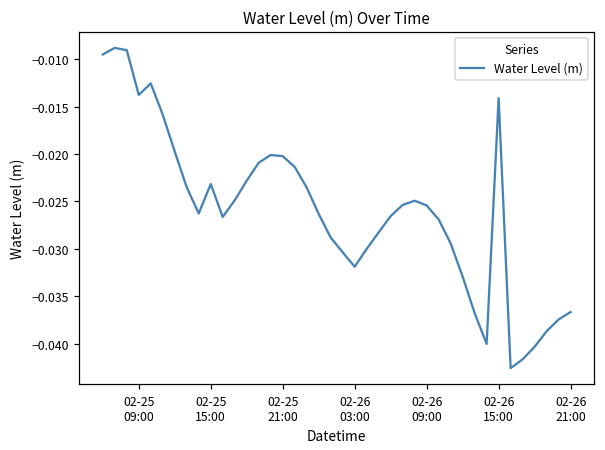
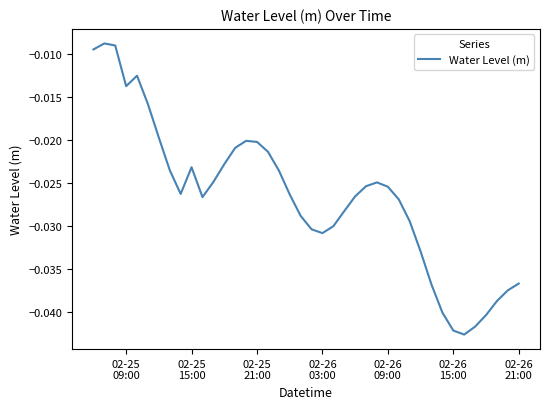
  {
    "02-25 09:00": -0.014,
    "02-25 15:00": -0.023,
    "02-25 21:00": -0.020,
-   "02-26 03:00": -0.032,
+   "02-26 03:00": -0.031,
    "02-26 09:00": -0.025,
-   "02-26 15:00": -0.014,
+   "02-26 15:00": -0.042,
    "02-26 21:00": -0.037
  }
